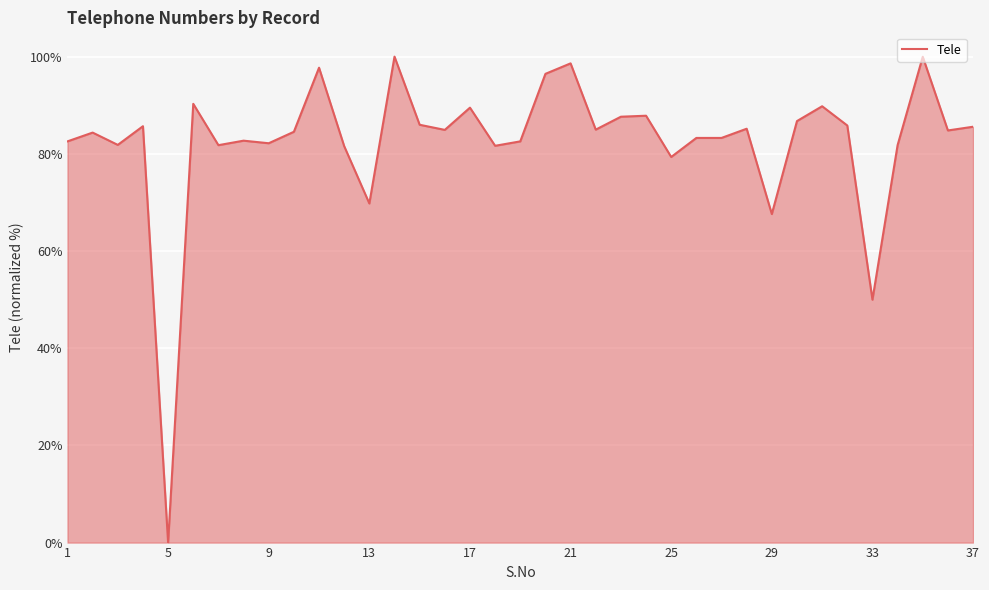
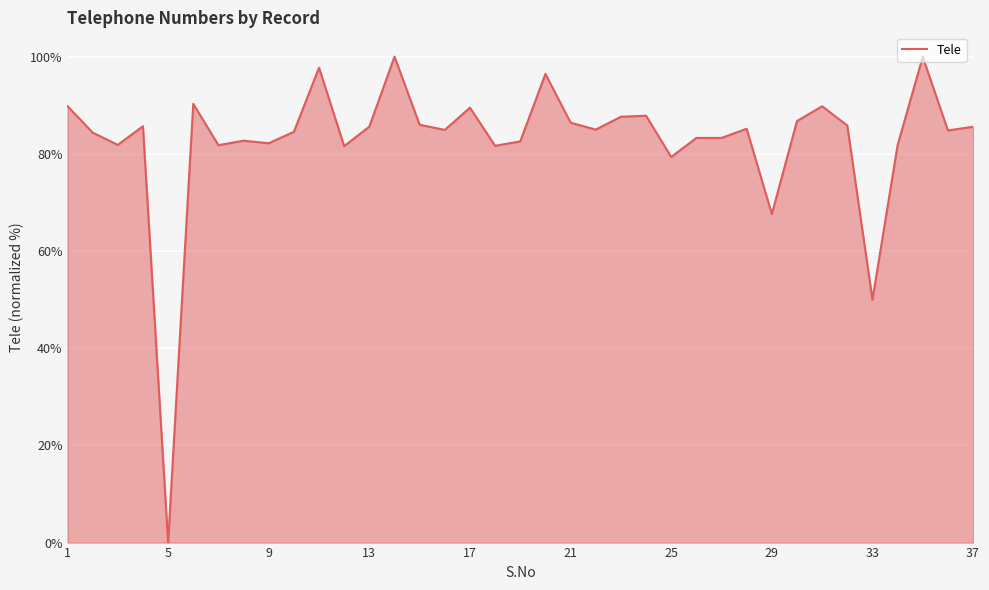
  {
-   "1": "83%",
+   "1": "90%",
    "5": "0%",
    "9": "82%",
-   "13": "70%",
+   "13": "86%",
    "17": "89%",
-   "21": "99%",
+   "21": "86%",
    "25": "79%",
    "29": "68%",
    "33": "50%",
    "37": "86%"
  }
